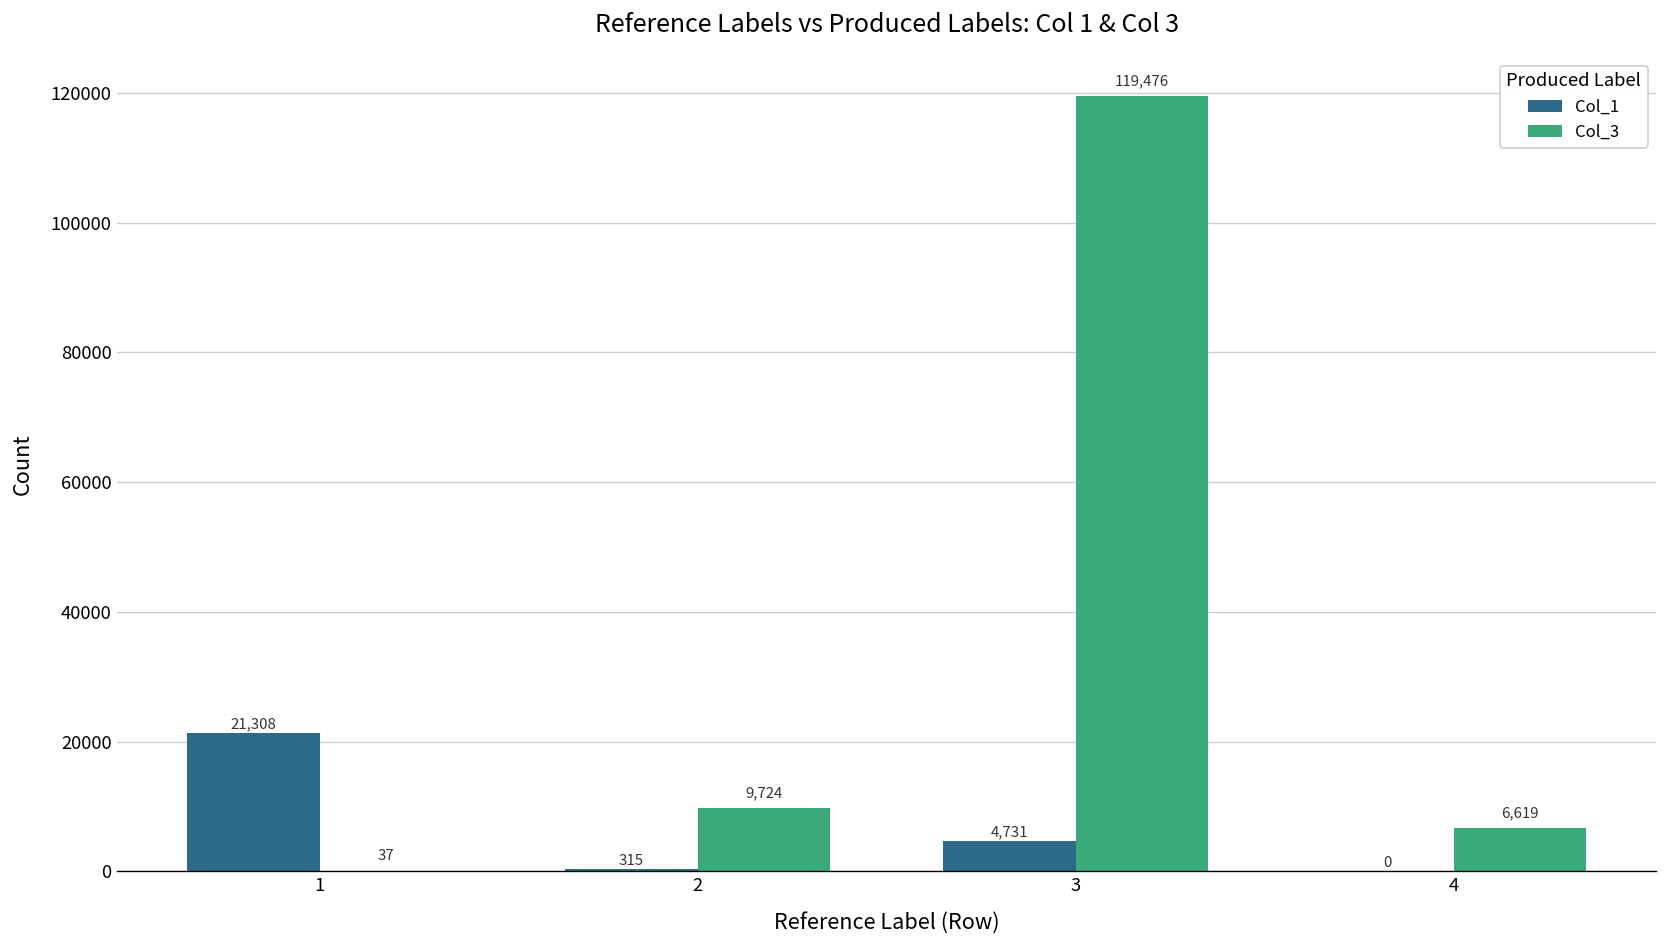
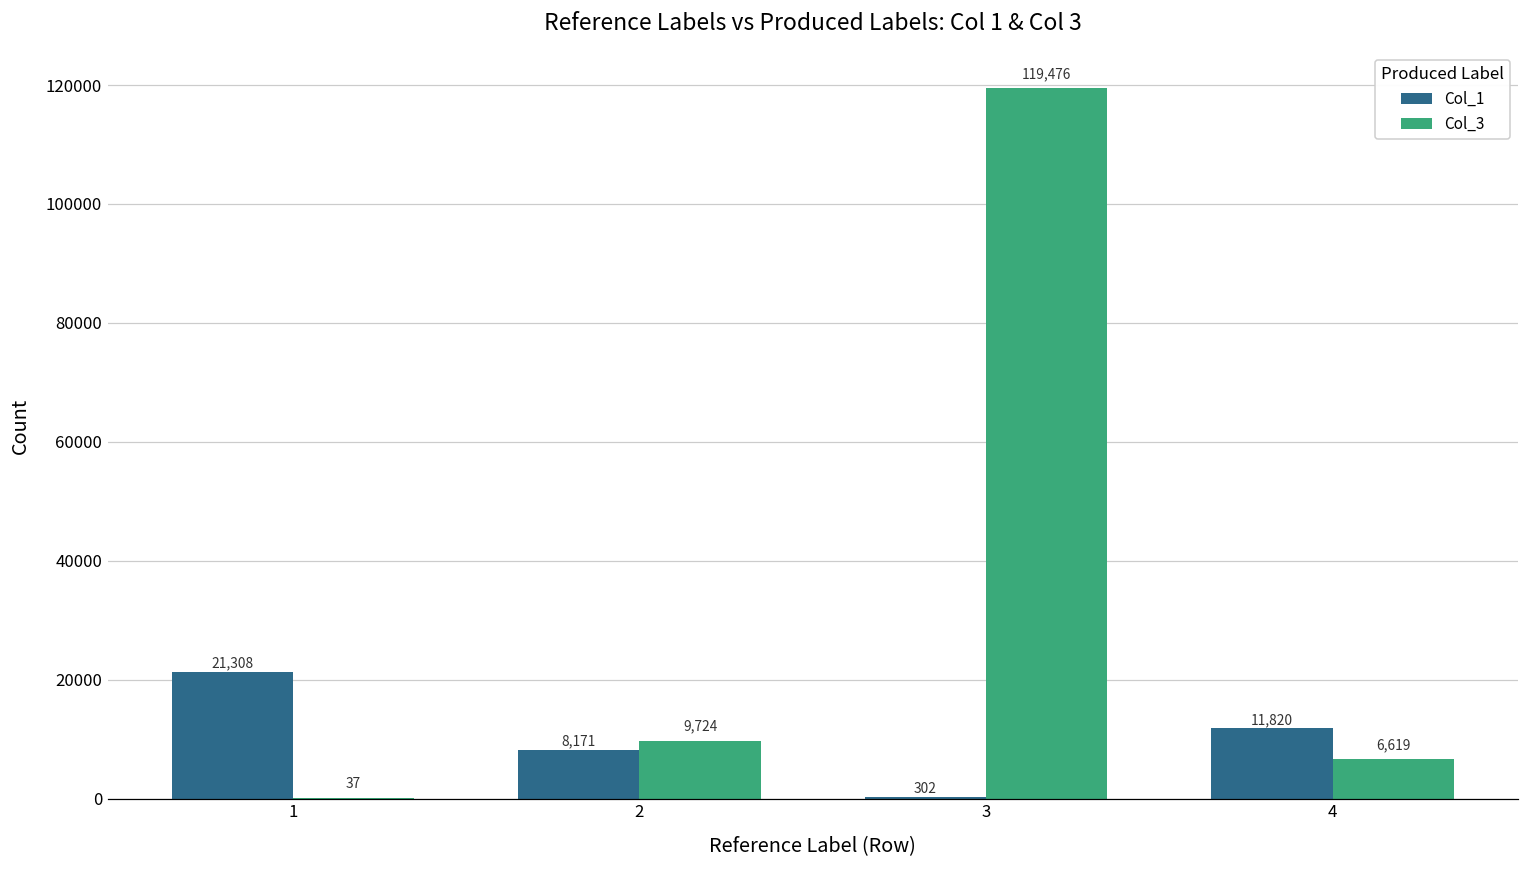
  {
    "Col_1": {
      "1": "21,308",
-     "2": "315",
-     "3": "4,731",
-     "4": "0"
+     "2": "8,171",
+     "3": "302",
+     "4": "11,820"
    },
    "Col_3": {
      "1": "37",
      "2": "9,724",
      "3": "119,476",
      "4": "6,619"
    }
  }
